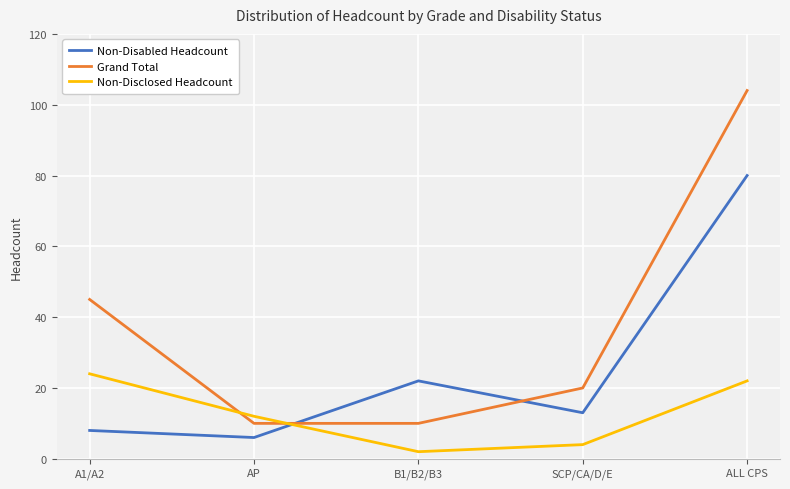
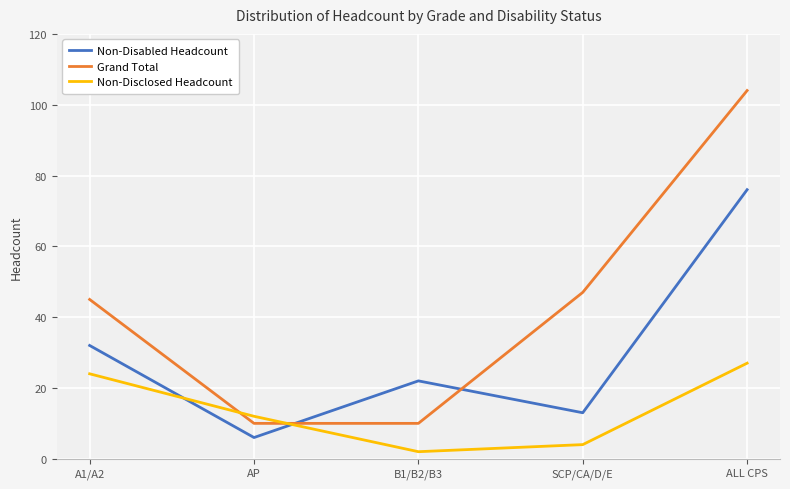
  {
    "Non-Disabled Headcount": {
-     "A1/A2": 8,
+     "A1/A2": 32,
      "AP": 6,
      "B1/B2/B3": 22,
      "SCP/CA/D/E": 13,
-     "ALL CPS": 80
+     "ALL CPS": 76
    },
    "Grand Total": {
      "A1/A2": 45,
      "AP": 10,
      "B1/B2/B3": 10,
-     "SCP/CA/D/E": 20,
+     "SCP/CA/D/E": 47,
      "ALL CPS": 104
    },
    "Non-Disclosed Headcount": {
      "A1/A2": 24,
      "AP": 12,
      "B1/B2/B3": 2,
      "SCP/CA/D/E": 4,
-     "ALL CPS": 22
+     "ALL CPS": 27
    }
  }
